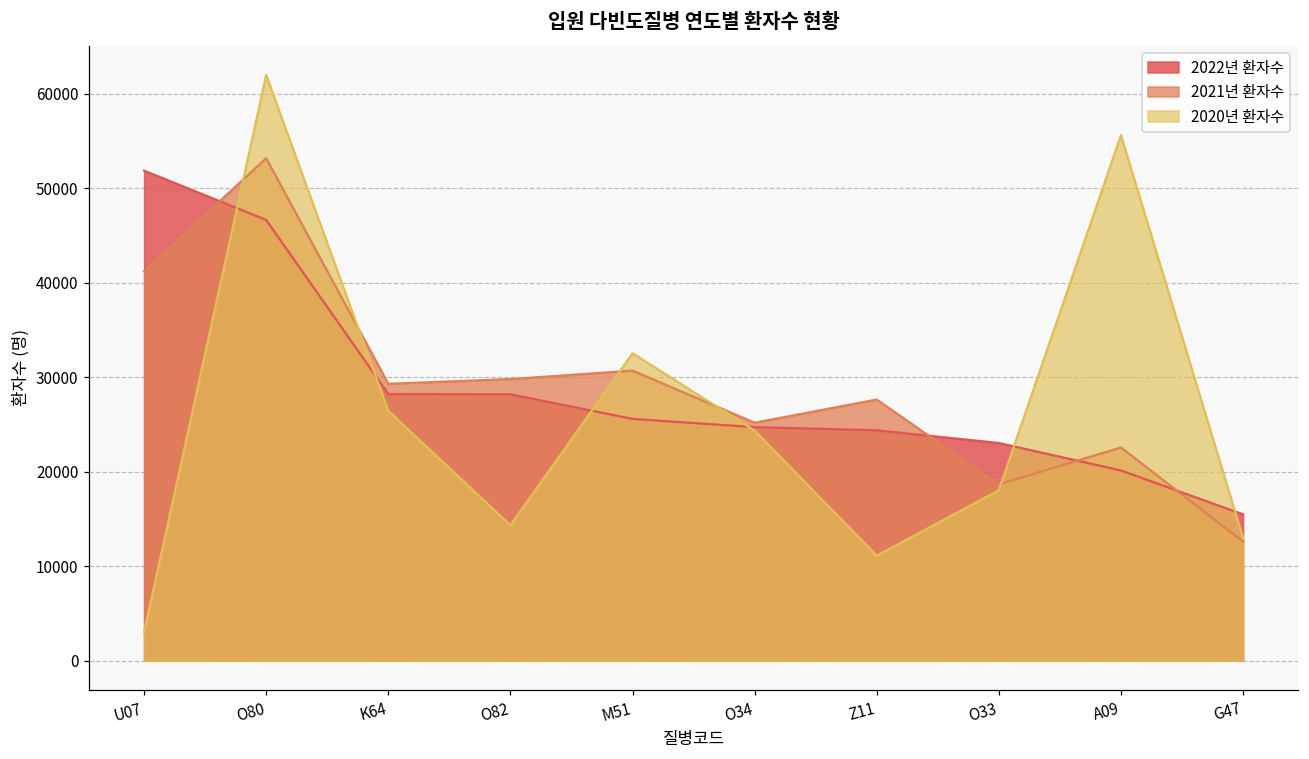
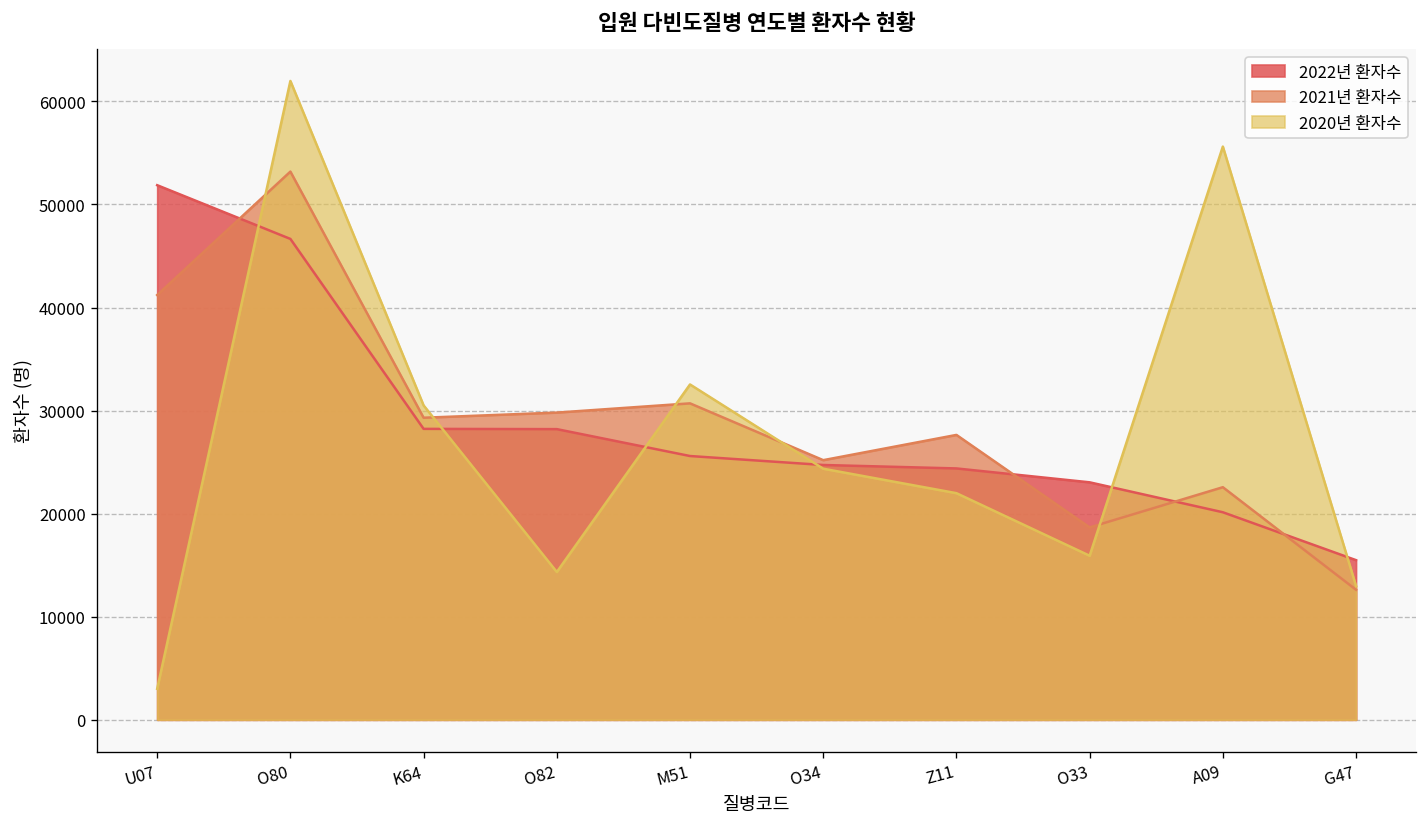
  {
    "2020년 환자수": {
      "U07": 3000,
      "O80": 62000,
-     "K64": 26000,
+     "K64": 31000,
      "O82": 14000,
      "M51": 33000,
      "O34": 24000,
-     "Z11": 11000,
-     "O33": 18000,
+     "Z11": 22000,
+     "O33": 16000,
      "A09": 56000,
      "G47": 13000
    }
  }
